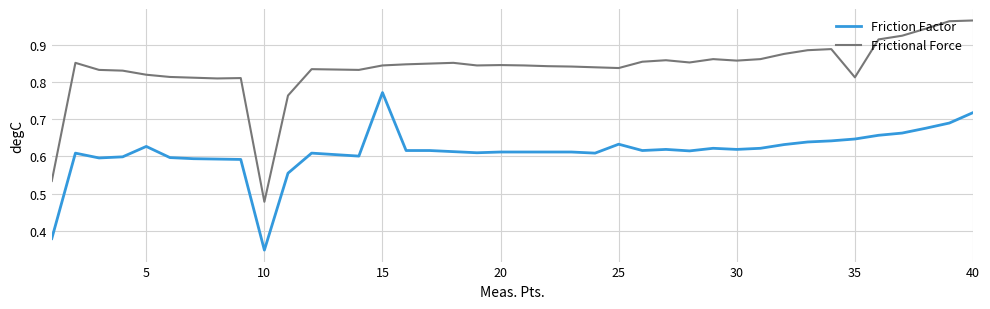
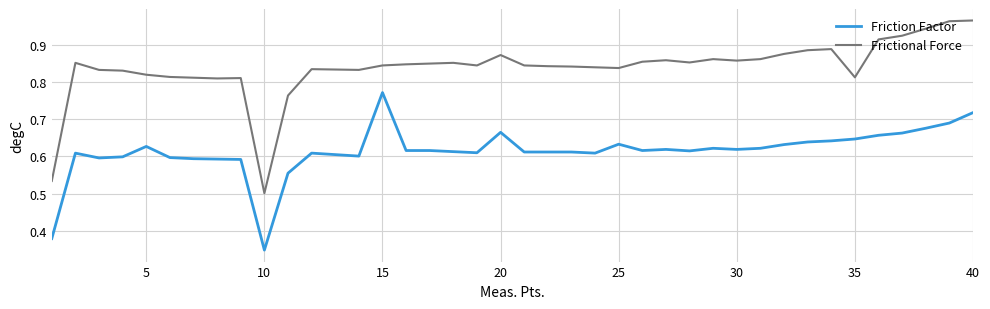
  {
    "Friction Factor": {
      "5": 0.63,
      "10": 0.35,
      "15": 0.77,
-     "20": 0.61,
+     "20": 0.67,
      "25": 0.63,
      "30": 0.62,
      "35": 0.65,
      "40": 0.72
    },
    "Frictional Force": {
      "5": 0.82,
-     "10": 0.48,
+     "10": 0.50,
      "15": 0.85,
-     "20": 0.85,
+     "20": 0.87,
      "25": 0.84,
      "30": 0.86,
      "35": 0.81,
      "40": 0.97
    }
  }
